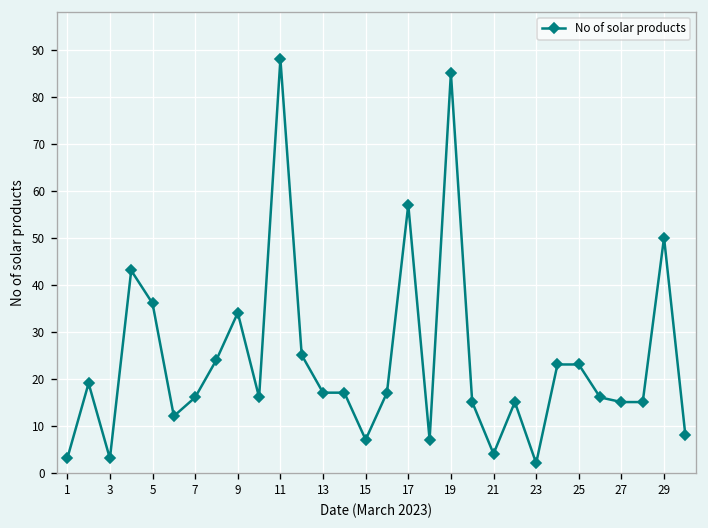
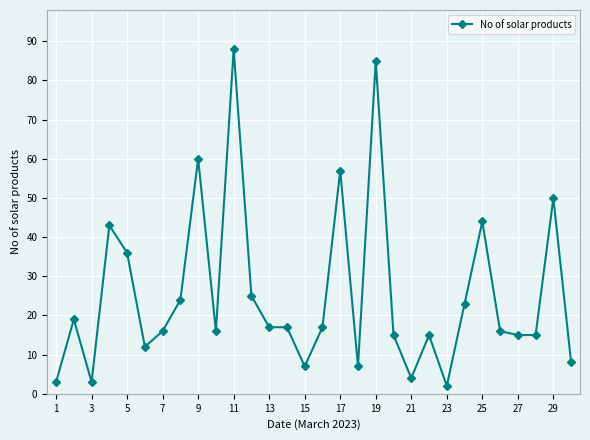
  {
    "1": 3,
    "3": 3,
    "5": 36,
    "7": 16,
-   "9": 34,
+   "9": 60,
    "11": 88,
    "13": 17,
    "15": 7,
    "17": 57,
    "19": 85,
    "21": 4,
    "23": 2,
-   "25": 23,
+   "25": 44,
    "27": 15,
    "29": 50
  }
